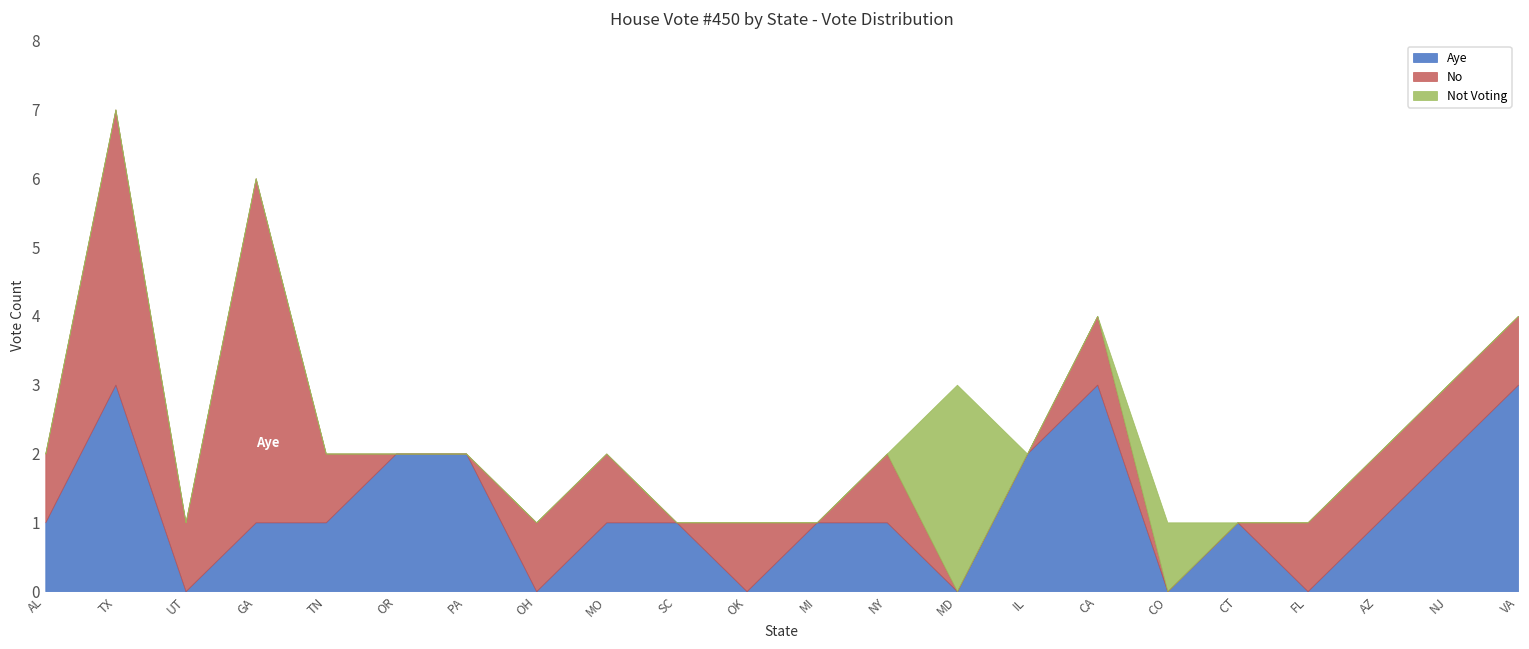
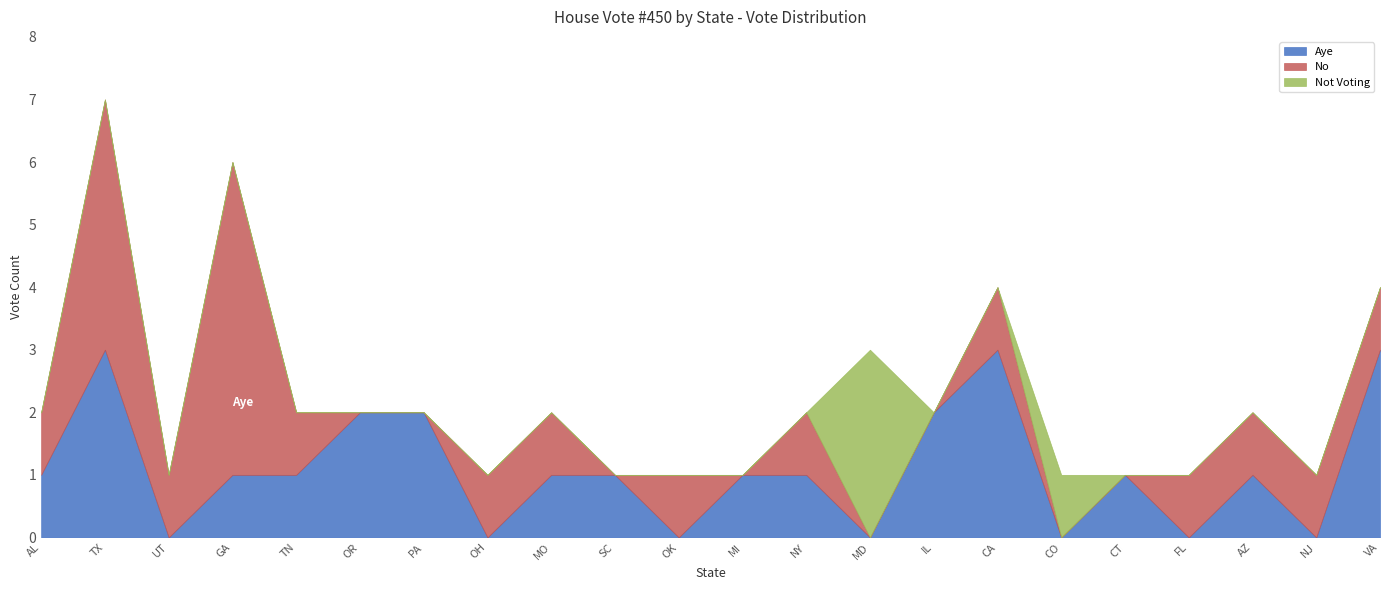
  {
    "Aye": {
      "AL": 1,
      "TX": 3,
      "UT": 0,
      "GA": 1,
      "TN": 1,
      "OH": 0,
      "MO": 1,
      "OK": 0,
      "NY": 1,
      "CA": 3,
      "FL": 0,
      "AZ": 1,
-     "NJ": 2,
+     "NJ": 0,
      "VA": 3
    },
    "Not Voting": {
      "MD": 3,
      "CO": 1
    }
  }
